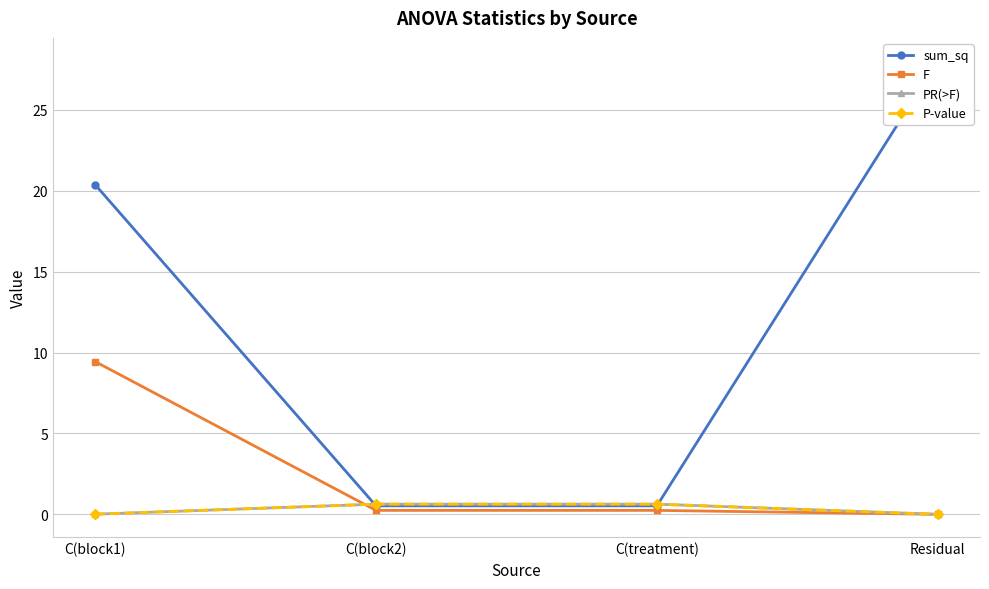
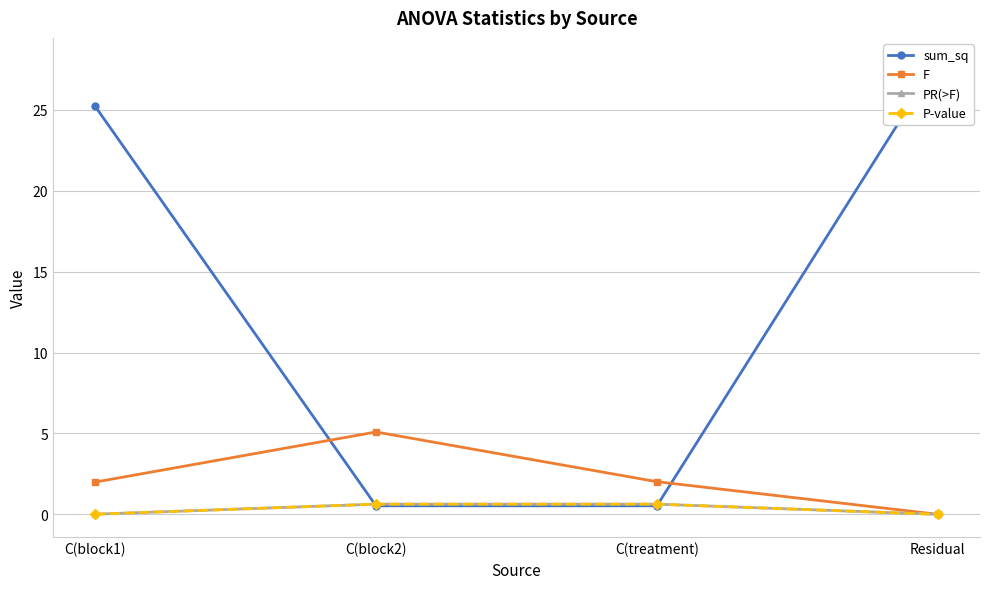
  {
    "sum_sq": {
-     "C(block1)": 20.4
+     "C(block1)": 25.2
    },
    "F": {
-     "C(block1)": 9.4,
-     "C(block2)": 0.2,
-     "C(treatment)": 0.2
+     "C(block1)": 2.0,
+     "C(block2)": 5.1,
+     "C(treatment)": 2.0
    },
    "P-value": {
      "C(block1)": 0.0
    }
  }
